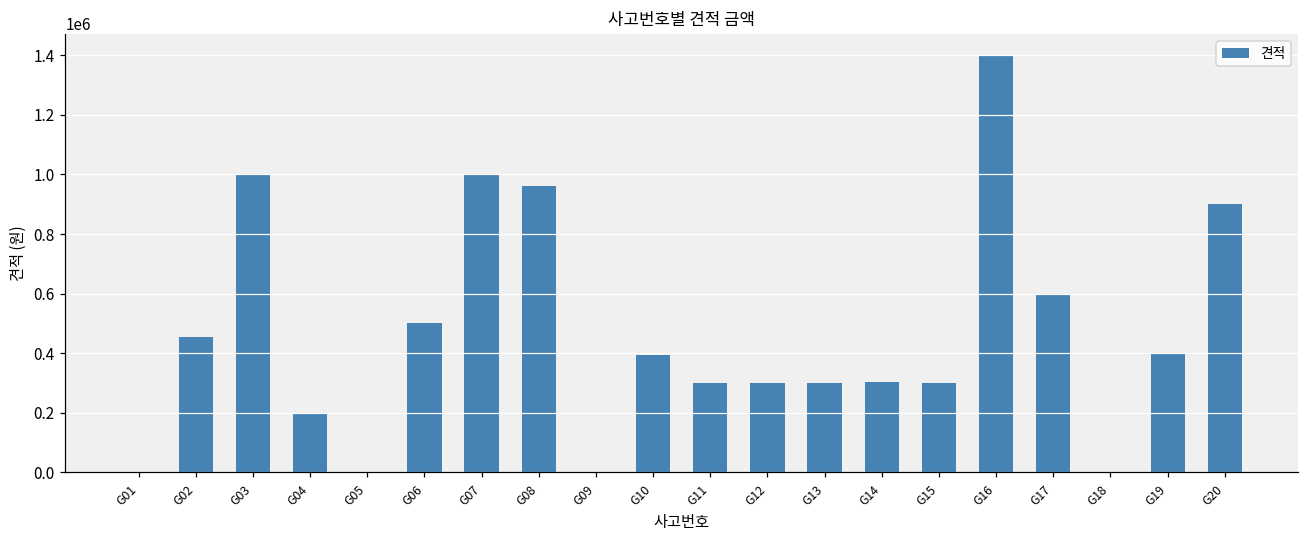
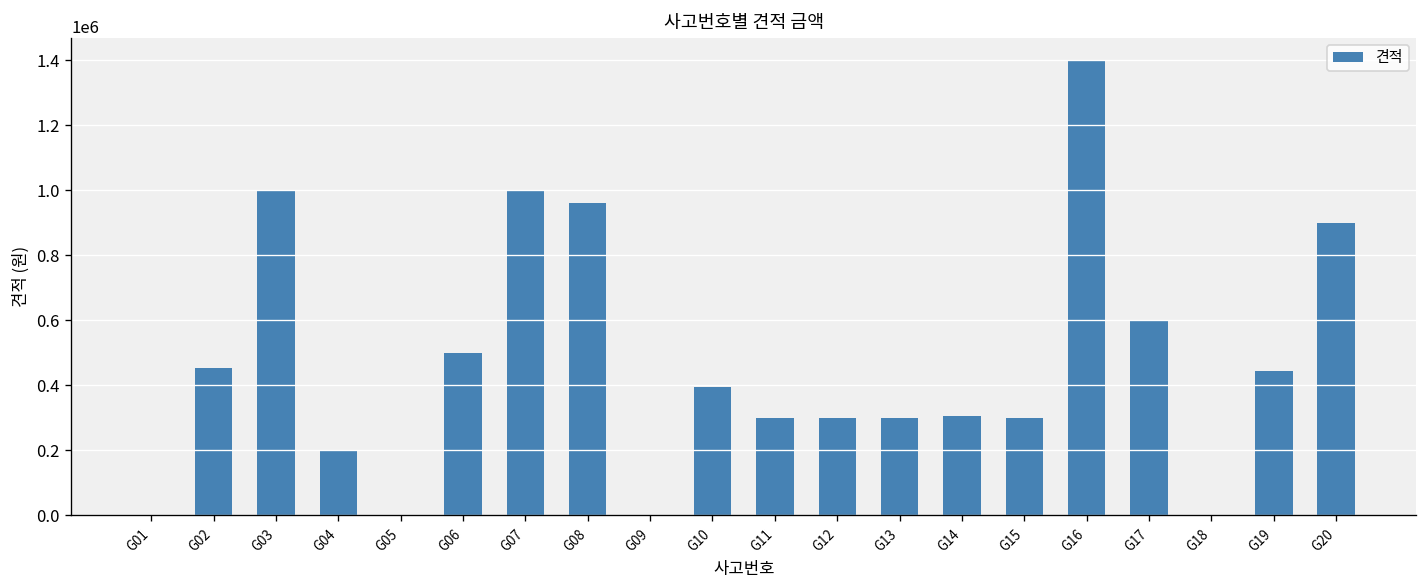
  {
    "G01": 0,
    "G02": 450000,
    "G03": 1000000,
    "G04": 200000,
    "G05": 0,
    "G06": 500000,
    "G07": 1000000,
    "G08": 960000,
    "G09": 0,
    "G10": 400000,
    "G11": 300000,
    "G12": 300000,
    "G13": 300000,
    "G14": 300000,
    "G15": 300000,
    "G16": 1400000,
    "G17": 600000,
    "G18": 0,
-   "G19": 400000,
+   "G19": 440000,
    "G20": 900000
  }
